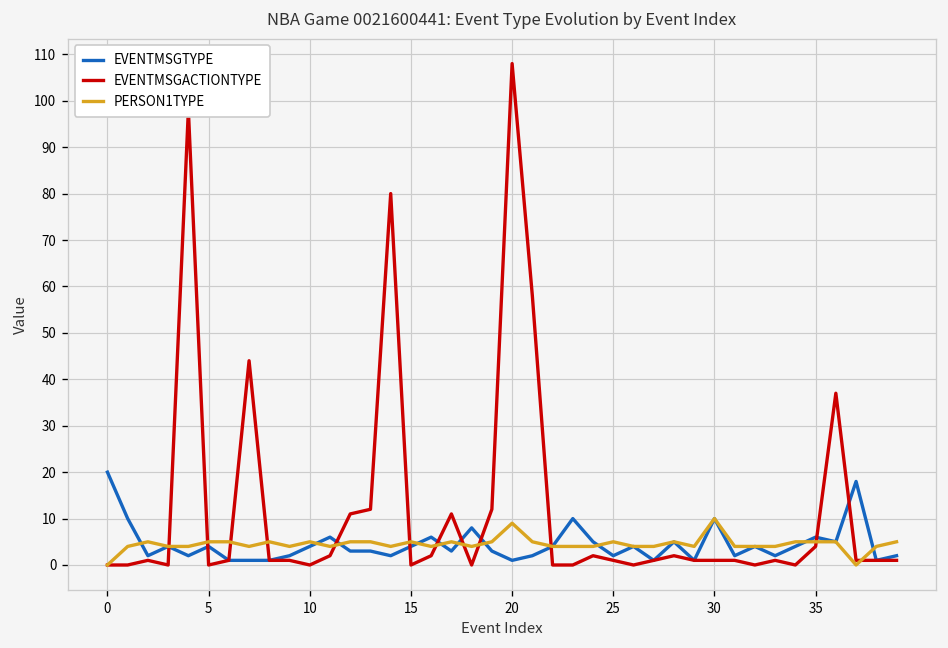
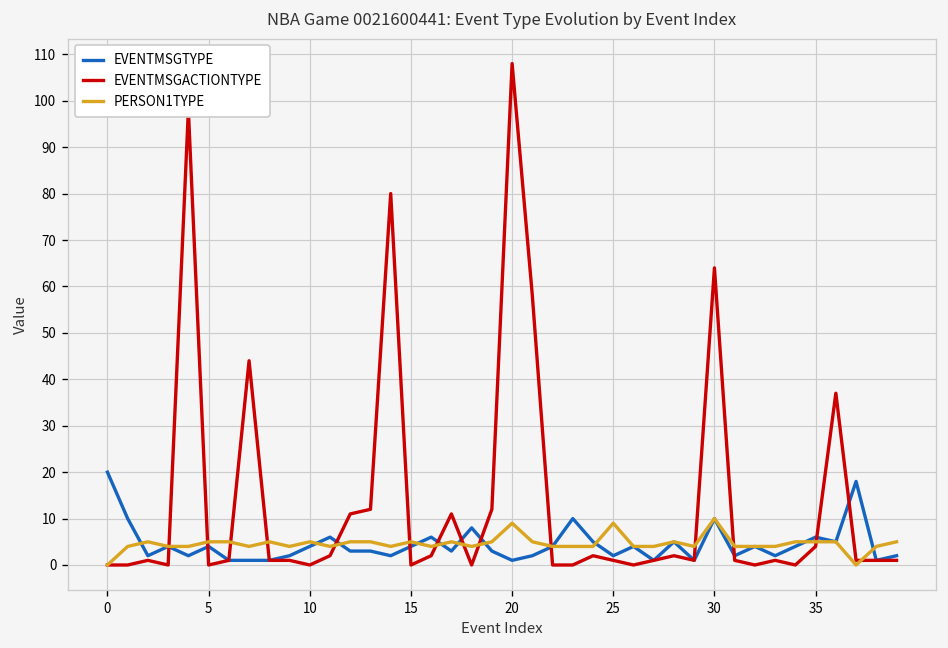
  {
    "EVENTMSGTYPE": {
      "0": 20,
      "5": 4,
      "10": 4,
      "15": 4,
      "20": 1,
      "25": 2,
      "35": 6
    },
    "EVENTMSGACTIONTYPE": {
      "5": 0,
      "10": 0,
      "15": 0,
      "20": 108,
      "25": 1,
-     "30": 1,
+     "30": 64,
      "35": 4
    },
    "PERSON1TYPE": {
      "5": 5,
      "10": 5,
      "15": 5,
      "20": 9,
-     "25": 5,
+     "25": 9,
      "35": 5
    }
  }
